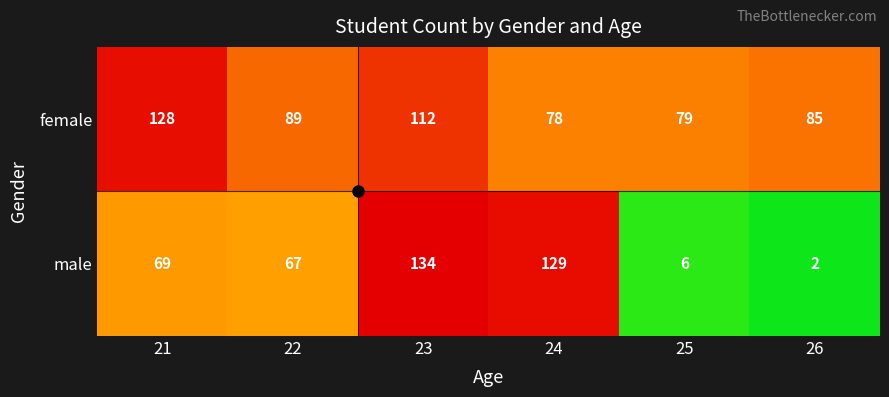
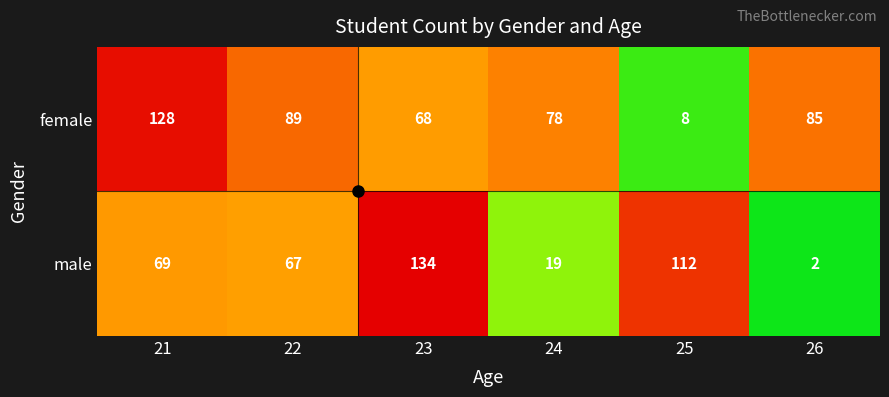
  {
    "female": {
      "21": 128,
      "22": 89,
-     "23": 112,
+     "23": 68,
      "24": 78,
-     "25": 79,
+     "25": 8,
      "26": 85
    },
    "male": {
      "21": 69,
      "22": 67,
      "23": 134,
-     "24": 129,
-     "25": 6,
+     "24": 19,
+     "25": 112,
      "26": 2
    }
  }
